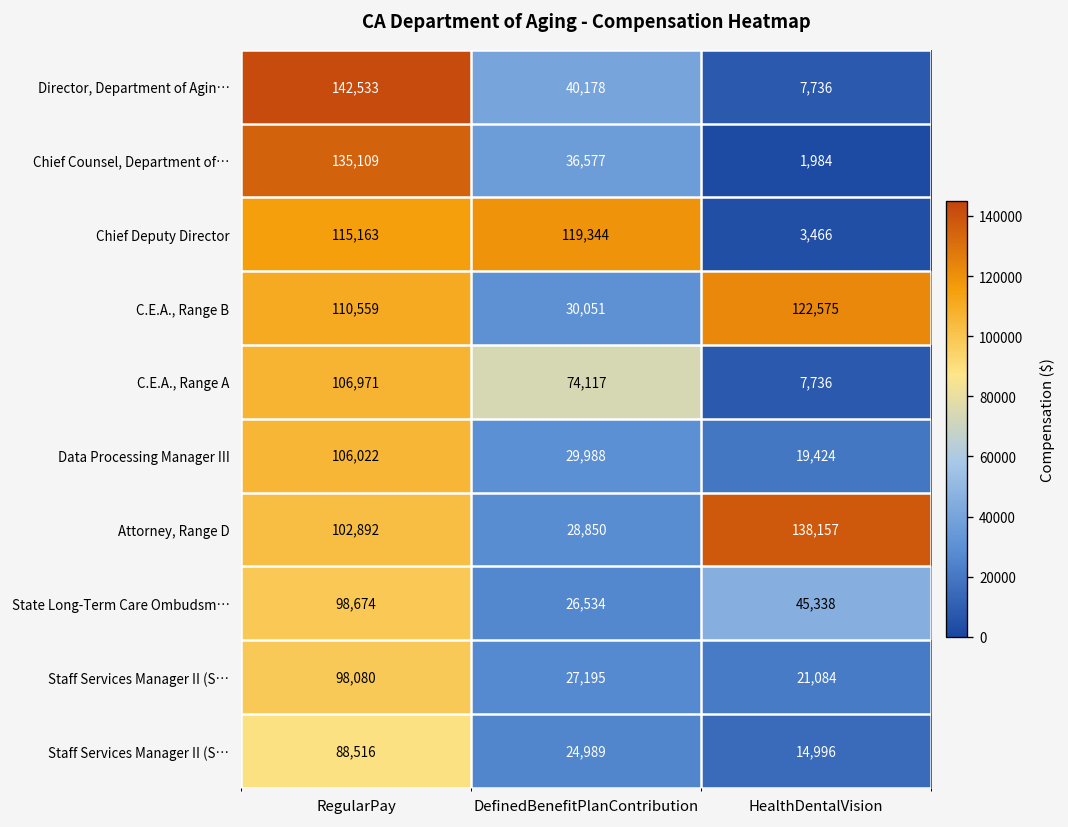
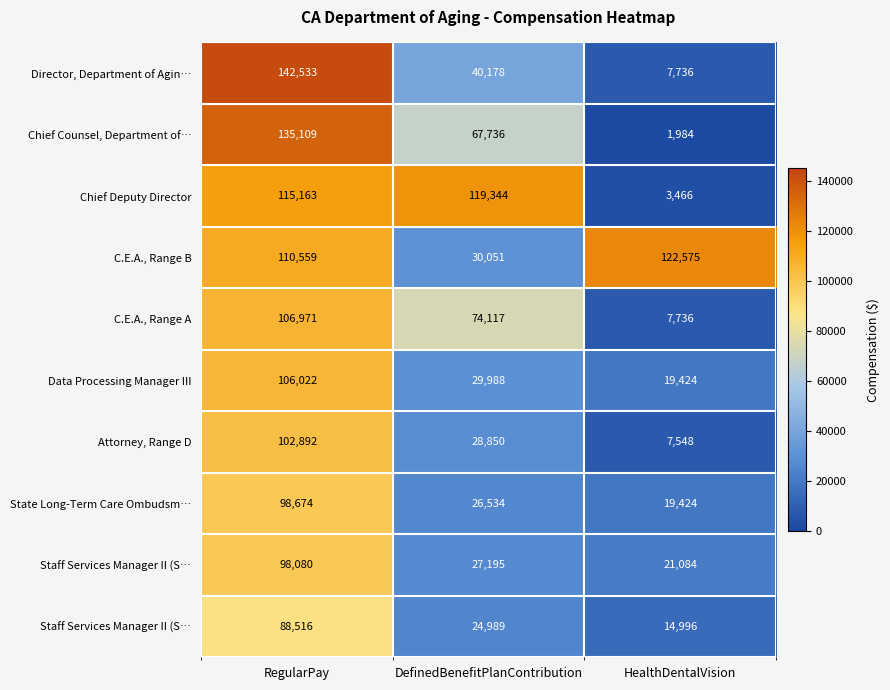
  {
    "Director, Department of Agin…": {
      "RegularPay": "142,533",
      "DefinedBenefitPlanContribution": "40,178",
      "HealthDentalVision": "7,736"
    },
    "Chief Counsel, Department of…": {
      "RegularPay": "135,109",
-     "DefinedBenefitPlanContribution": "36,577",
+     "DefinedBenefitPlanContribution": "67,736",
      "HealthDentalVision": "1,984"
    },
    "Chief Deputy Director": {
      "RegularPay": "115,163",
      "DefinedBenefitPlanContribution": "119,344",
      "HealthDentalVision": "3,466"
    },
    "C.E.A., Range B": {
      "RegularPay": "110,559",
      "DefinedBenefitPlanContribution": "30,051",
      "HealthDentalVision": "122,575"
    },
    "C.E.A., Range A": {
      "RegularPay": "106,971",
      "DefinedBenefitPlanContribution": "74,117",
      "HealthDentalVision": "7,736"
    },
    "Data Processing Manager III": {
      "RegularPay": "106,022",
      "DefinedBenefitPlanContribution": "29,988",
      "HealthDentalVision": "19,424"
    },
    "Attorney, Range D": {
      "RegularPay": "102,892",
      "DefinedBenefitPlanContribution": "28,850",
-     "HealthDentalVision": "138,157"
+     "HealthDentalVision": "7,548"
    },
    "State Long-Term Care Ombudsm…": {
      "RegularPay": "98,674",
      "DefinedBenefitPlanContribution": "26,534",
-     "HealthDentalVision": "45,338"
+     "HealthDentalVision": "19,424"
    }
  }
